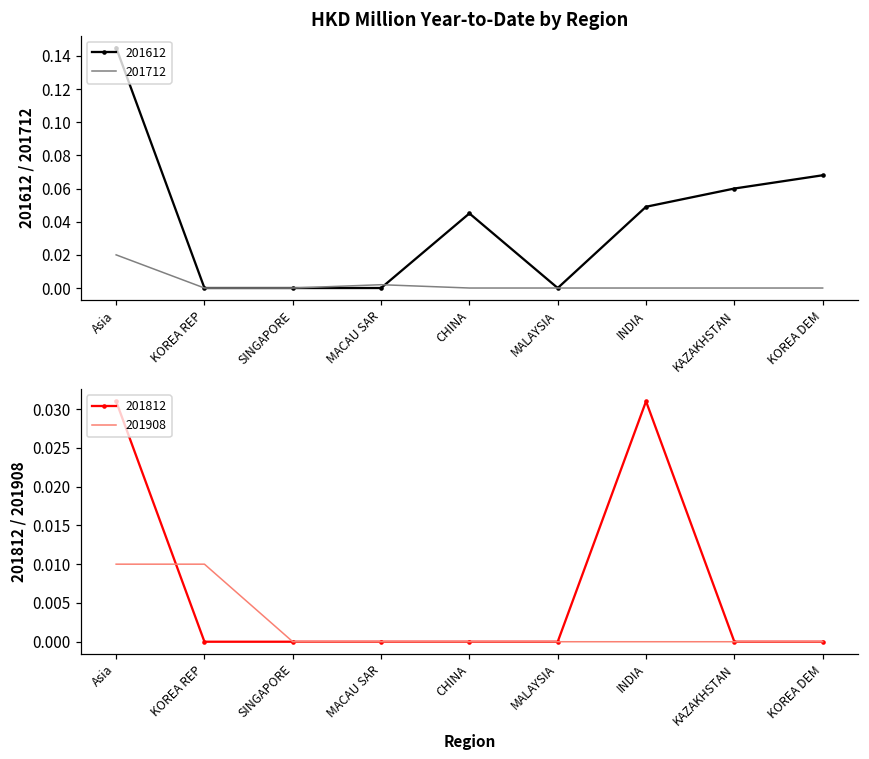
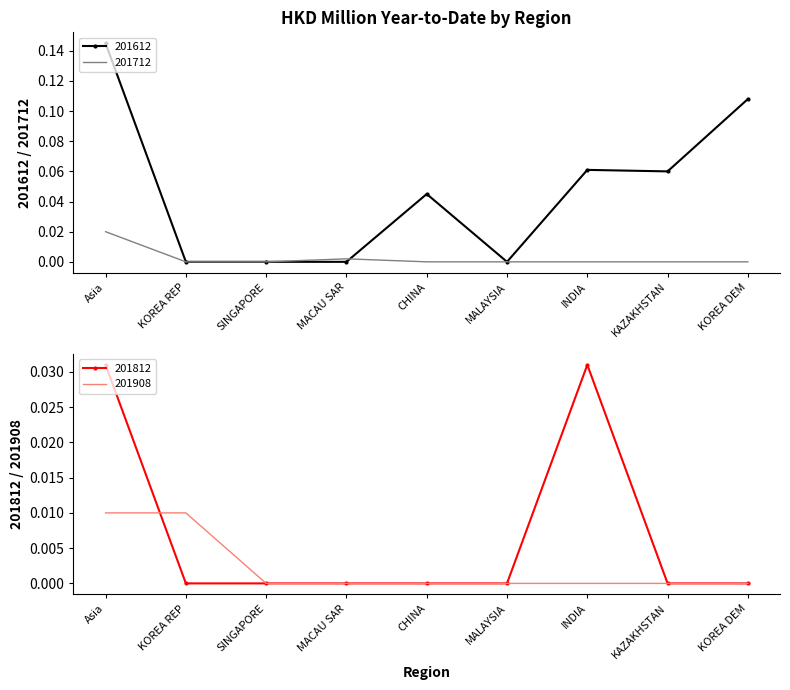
  {
    "HKD Million Year-to-Date by Region": {
      "201612": {
        "MACAU SAR": 0.000,
        "CHINA": 0.045,
-       "INDIA": 0.049,
+       "INDIA": 0.061,
        "KAZAKHSTAN": 0.060,
-       "KOREA DEM": 0.068
+       "KOREA DEM": 0.108
      },
      "201712": {
        "Asia": 0.020,
        "MACAU SAR": 0.002,
        "CHINA": 0.000,
        "INDIA": 0.000,
        "KAZAKHSTAN": 0.000,
        "KOREA DEM": 0.000
      }
    }
  }
